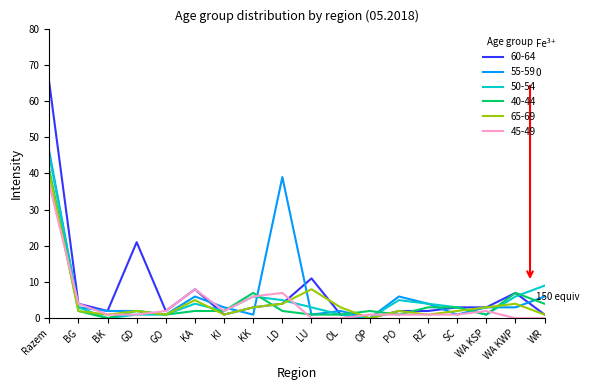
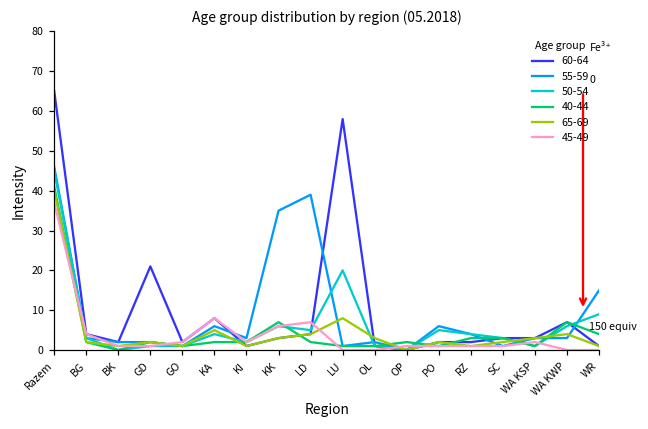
  {
    "60-64": {
      "Razem": 65,
      "GD": 21,
-     "LU": 11,
+     "LU": 58,
      "RZ": 2
    },
    "55-59": {
      "Razem": 46,
      "KA": 6,
      "KI": 3,
-     "KK": 1,
+     "KK": 35,
      "LD": 39,
      "OL": 2,
      "PO": 6,
      "WA KWP": 3,
-     "WR": 6
+     "WR": 15
    },
    "50-54": {
      "Razem": 45,
      "KA": 4,
      "LD": 5,
-     "LU": 3,
+     "LU": 20,
      "PO": 5,
      "WA KWP": 6,
      "WR": 9
    },
    "40-44": {
      "Razem": 41,
      "KA": 2,
      "KK": 7,
      "LD": 2,
      "OP": 2,
      "RZ": 3
    },
    "65-69": {
      "Razem": 40,
      "KA": 5,
      "LU": 8,
      "OL": 3,
      "SC": 2,
      "WA KWP": 4
    },
    "45-49": {
      "Razem": 37,
      "LD": 7,
      "LU": 0,
      "OL": 0,
      "OP": 1,
      "WA KSP": 2,
      "WA KWP": 0,
      "WR": 0
    }
  }
